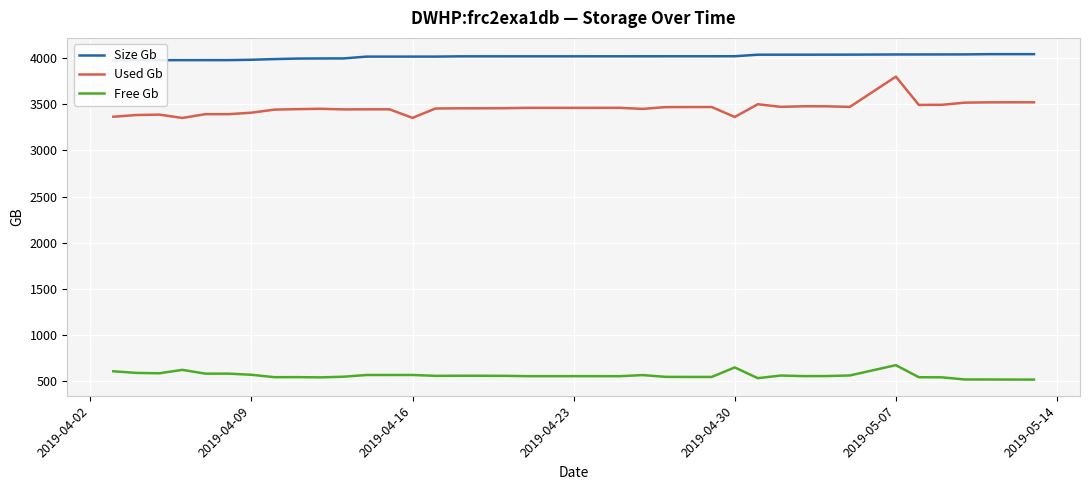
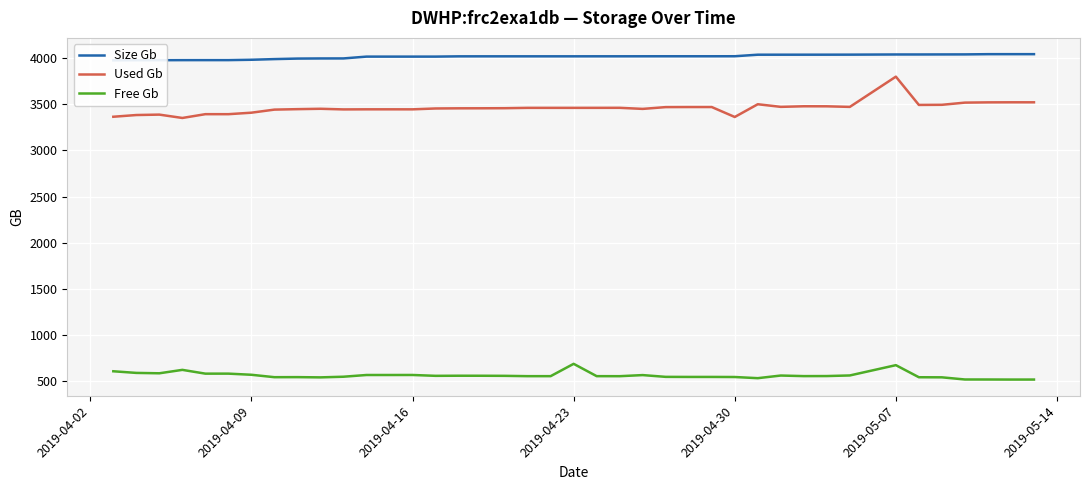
  {
    "Size Gb": {
      "2019-04-09": 4000,
      "2019-04-16": 4000,
      "2019-04-23": 4000,
      "2019-04-30": 4000,
      "2019-05-07": 4000
    },
    "Used Gb": {
      "2019-04-09": 3400,
-     "2019-04-16": 3350,
+     "2019-04-16": 3440,
      "2019-04-23": 3500,
      "2019-04-30": 3400,
      "2019-05-07": 3800
    },
    "Free Gb": {
      "2019-04-09": 600,
      "2019-04-16": 600,
-     "2019-04-23": 600,
-     "2019-04-30": 700,
+     "2019-04-23": 700,
+     "2019-04-30": 500,
      "2019-05-07": 700
    }
  }
